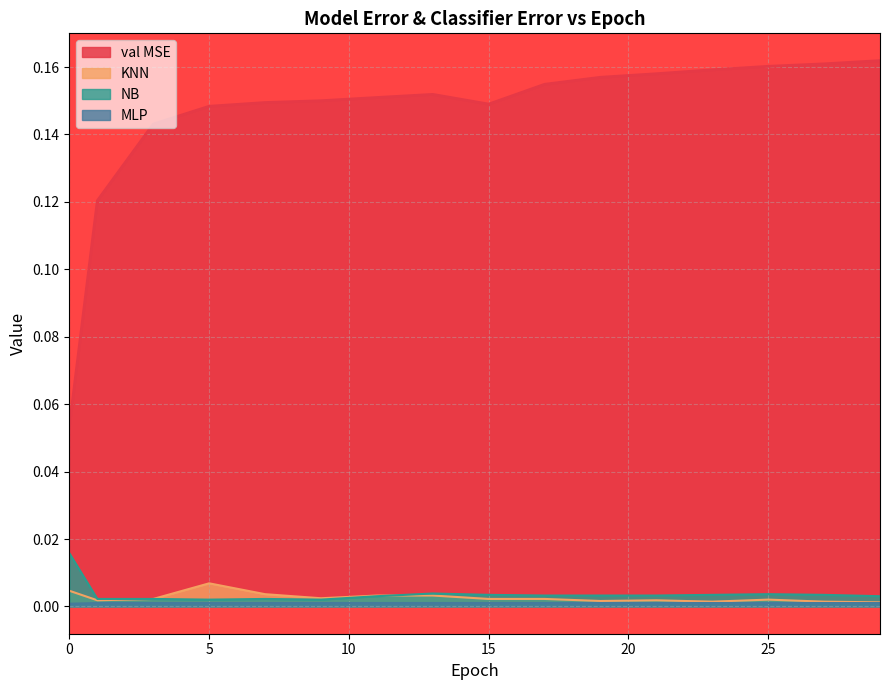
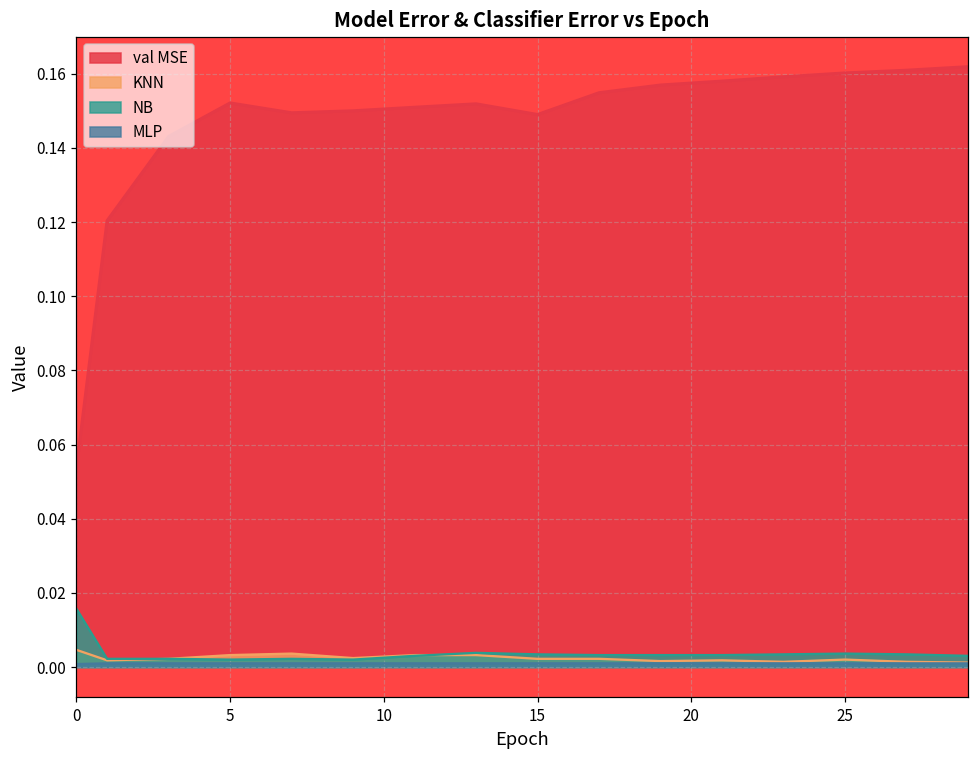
  {
    "val MSE": {
      "0": 0.054,
-     "5": 0.148,
+     "5": 0.152,
      "15": 0.149,
      "25": 0.160
    },
    "KNN": {
      "0": 0.005,
-     "5": 0.007,
+     "5": 0.003,
      "15": 0.002,
      "25": 0.002
    }
  }
